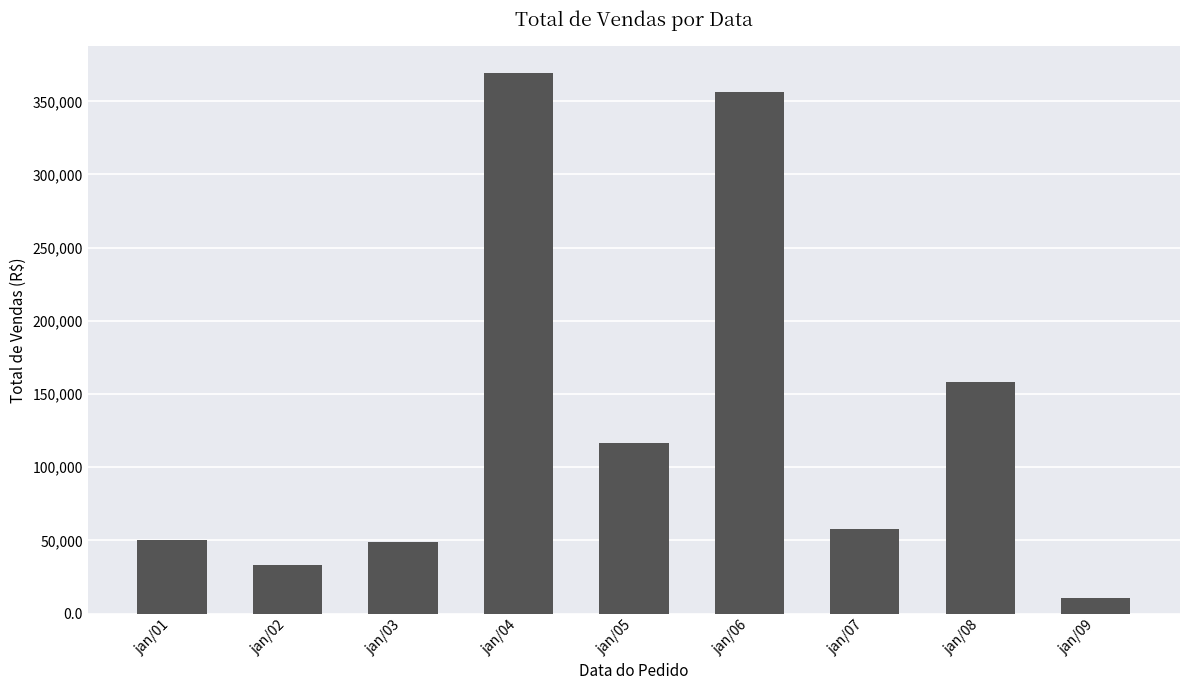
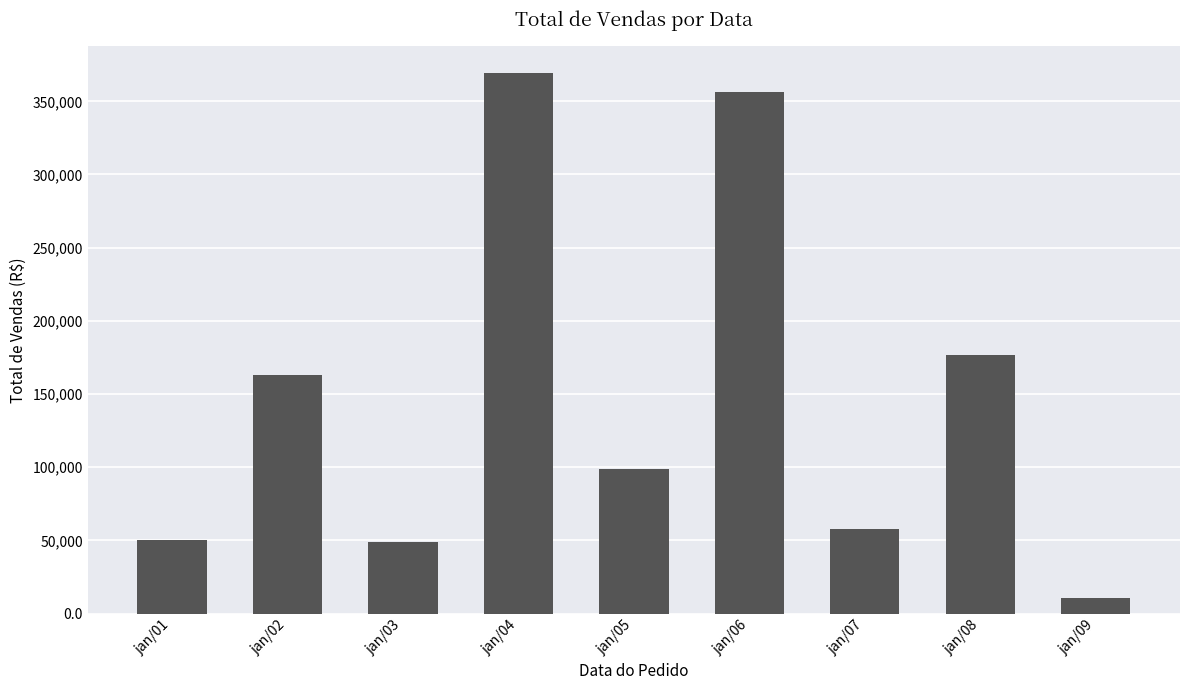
  {
    "jan/01": "50,000",
-   "jan/02": "33,000",
+   "jan/02": "163,000",
    "jan/03": "49,000",
    "jan/04": "369,000",
-   "jan/05": "116,000",
+   "jan/05": "99,000",
    "jan/06": "356,000",
    "jan/07": "58,000",
-   "jan/08": "158,000",
+   "jan/08": "176,000",
    "jan/09": "11,000"
  }
